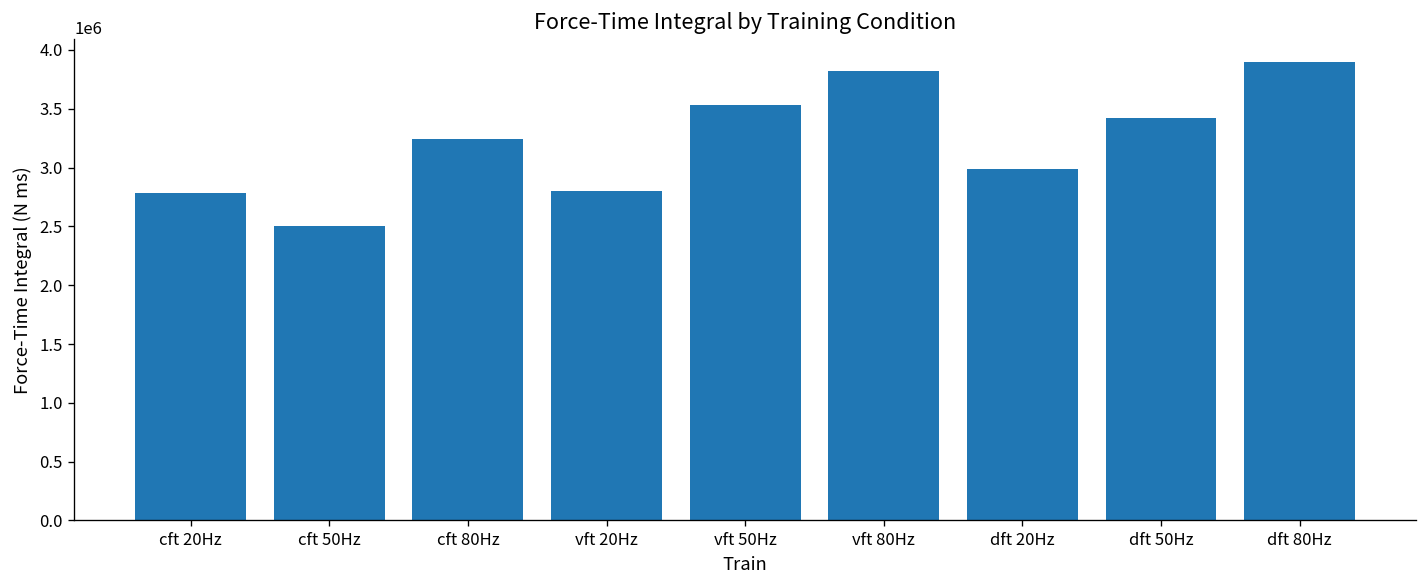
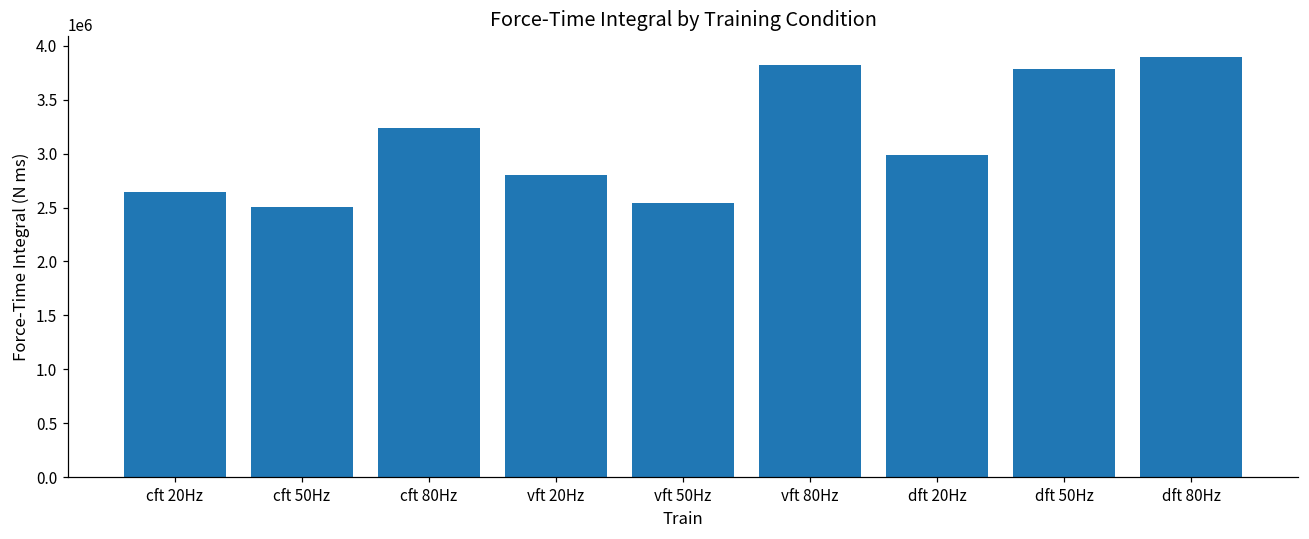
  {
-   "cft 20Hz": 2800000,
+   "cft 20Hz": 2600000,
    "cft 50Hz": 2500000,
    "cft 80Hz": 3200000,
    "vft 20Hz": 2800000,
-   "vft 50Hz": 3500000,
+   "vft 50Hz": 2500000,
    "vft 80Hz": 3800000,
    "dft 20Hz": 3000000,
-   "dft 50Hz": 3400000,
+   "dft 50Hz": 3800000,
    "dft 80Hz": 3900000
  }
